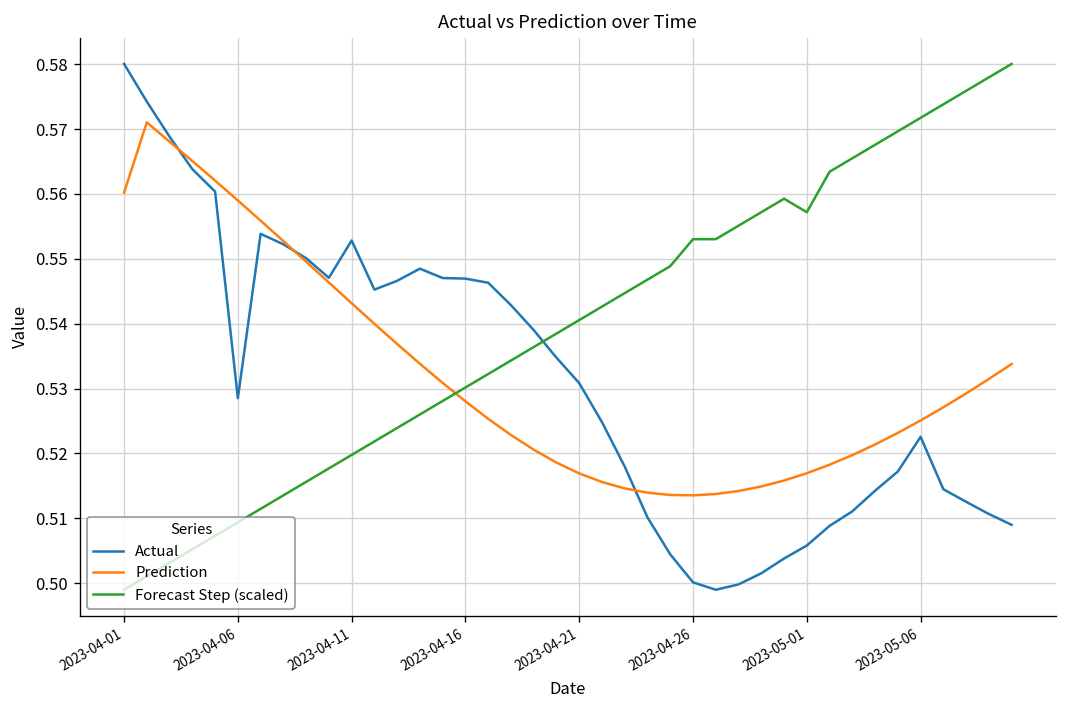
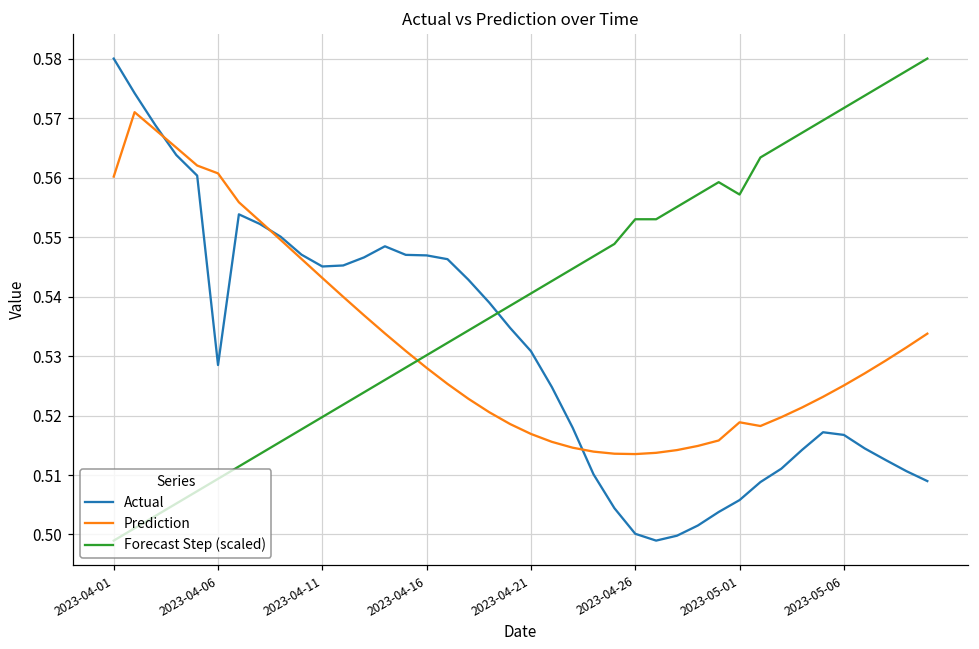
  {
    "Actual": {
      "2023-04-01": 0.580,
      "2023-04-06": 0.529,
-     "2023-04-11": 0.553,
+     "2023-04-11": 0.545,
      "2023-04-16": 0.547,
      "2023-04-21": 0.531,
      "2023-04-26": 0.500,
      "2023-05-01": 0.506,
-     "2023-05-06": 0.523
+     "2023-05-06": 0.517
    },
    "Prediction": {
      "2023-04-01": 0.560,
-     "2023-04-06": 0.559,
+     "2023-04-06": 0.561,
      "2023-04-11": 0.543,
      "2023-04-16": 0.528,
      "2023-04-21": 0.517,
      "2023-04-26": 0.514,
-     "2023-05-01": 0.517,
+     "2023-05-01": 0.519,
      "2023-05-06": 0.525
    },
    "Forecast Step (scaled)": {
      "2023-04-11": 0.520,
      "2023-04-16": 0.530,
      "2023-04-21": 0.541,
      "2023-04-26": 0.553,
      "2023-05-01": 0.557,
      "2023-05-06": 0.572
    }
  }
